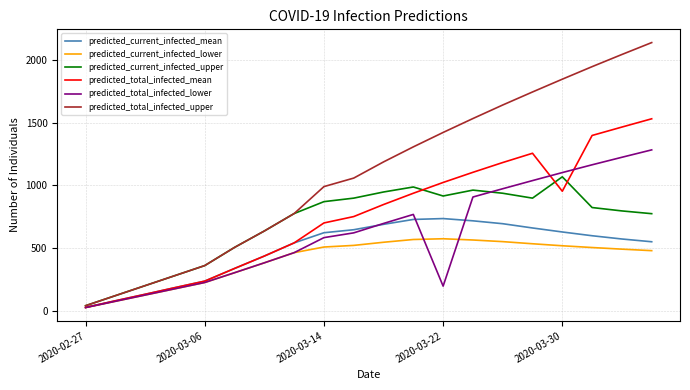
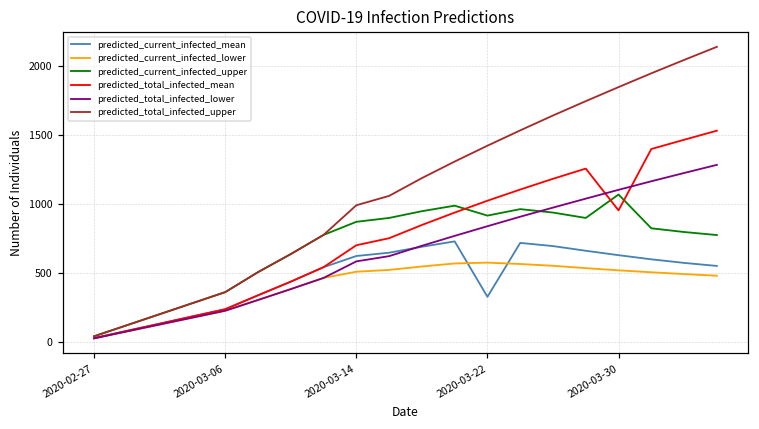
  {
    "predicted_current_infected_mean": {
      "2020-03-14": 620,
-     "2020-03-22": 740,
+     "2020-03-22": 330,
      "2020-03-30": 630
    },
    "predicted_current_infected_lower": {
      "2020-03-14": 510,
      "2020-03-22": 570,
      "2020-03-30": 520
    },
    "predicted_current_infected_upper": {
      "2020-03-14": 870,
      "2020-03-22": 920,
      "2020-03-30": 1070
    },
    "predicted_total_infected_mean": {
      "2020-03-14": 700,
      "2020-03-22": 1020,
      "2020-03-30": 950
    },
    "predicted_total_infected_lower": {
      "2020-03-14": 580,
-     "2020-03-22": 200,
+     "2020-03-22": 840,
      "2020-03-30": 1100
    },
    "predicted_total_infected_upper": {
      "2020-03-14": 990,
      "2020-03-22": 1420,
      "2020-03-30": 1850
    }
  }
